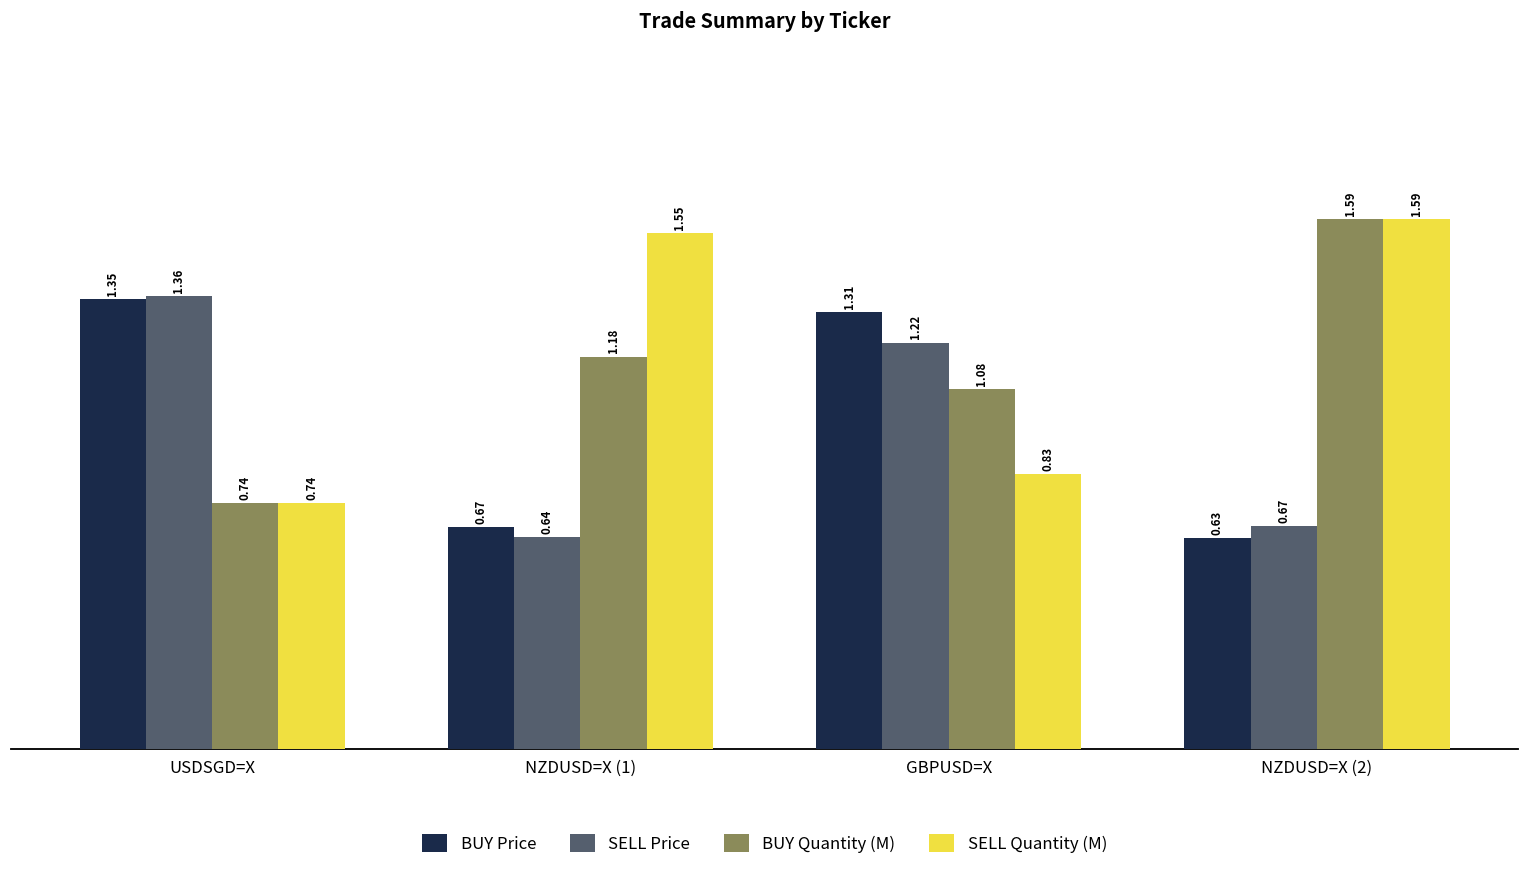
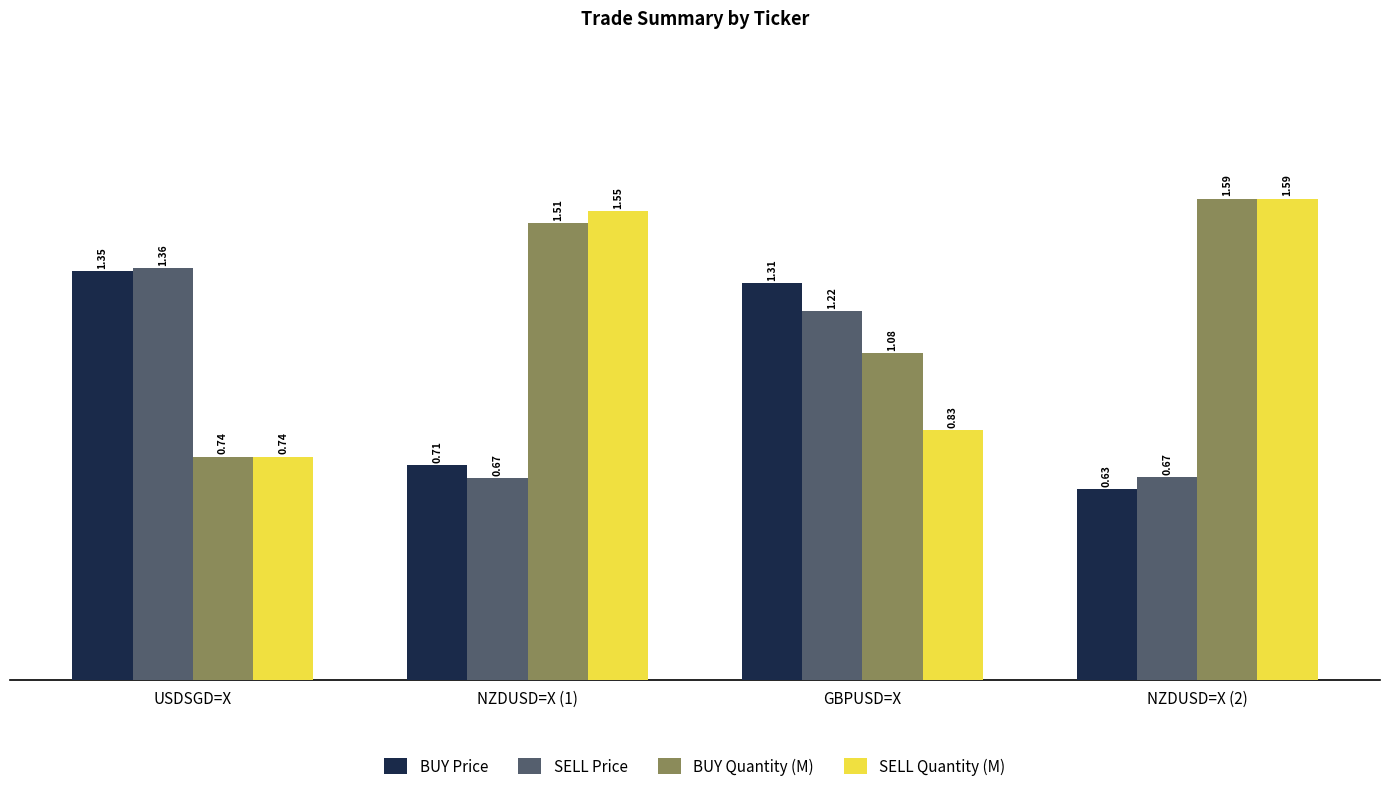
  {
    "BUY Price": {
      "USDSGD=X": 1.35,
-     "NZDUSD=X (1)": 0.67,
+     "NZDUSD=X (1)": 0.71,
      "GBPUSD=X": 1.31,
      "NZDUSD=X (2)": 0.63
    },
    "SELL Price": {
      "USDSGD=X": 1.36,
-     "NZDUSD=X (1)": 0.64,
+     "NZDUSD=X (1)": 0.67,
      "GBPUSD=X": 1.22,
      "NZDUSD=X (2)": 0.67
    },
    "BUY Quantity (M)": {
      "USDSGD=X": 0.74,
-     "NZDUSD=X (1)": 1.18,
+     "NZDUSD=X (1)": 1.51,
      "GBPUSD=X": 1.08,
      "NZDUSD=X (2)": 1.59
    },
    "SELL Quantity (M)": {
      "USDSGD=X": 0.74,
      "NZDUSD=X (1)": 1.55,
      "GBPUSD=X": 0.83,
      "NZDUSD=X (2)": 1.59
    }
  }
